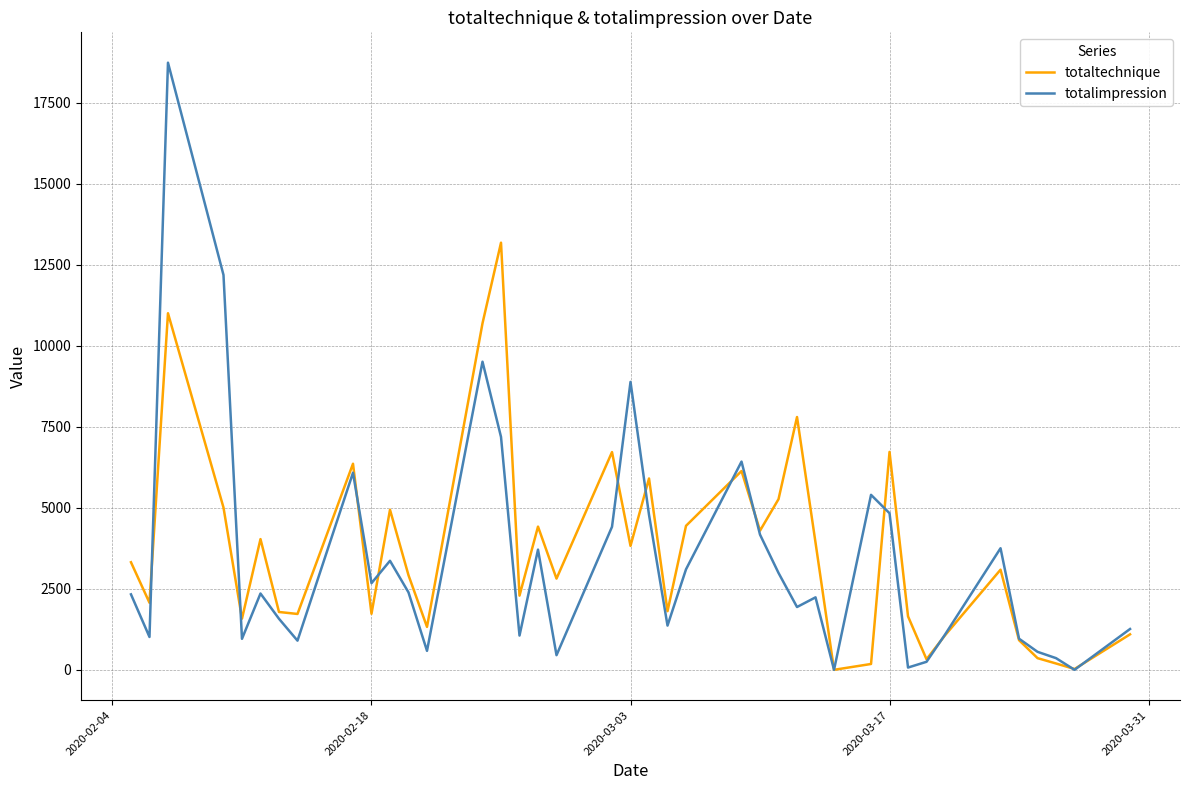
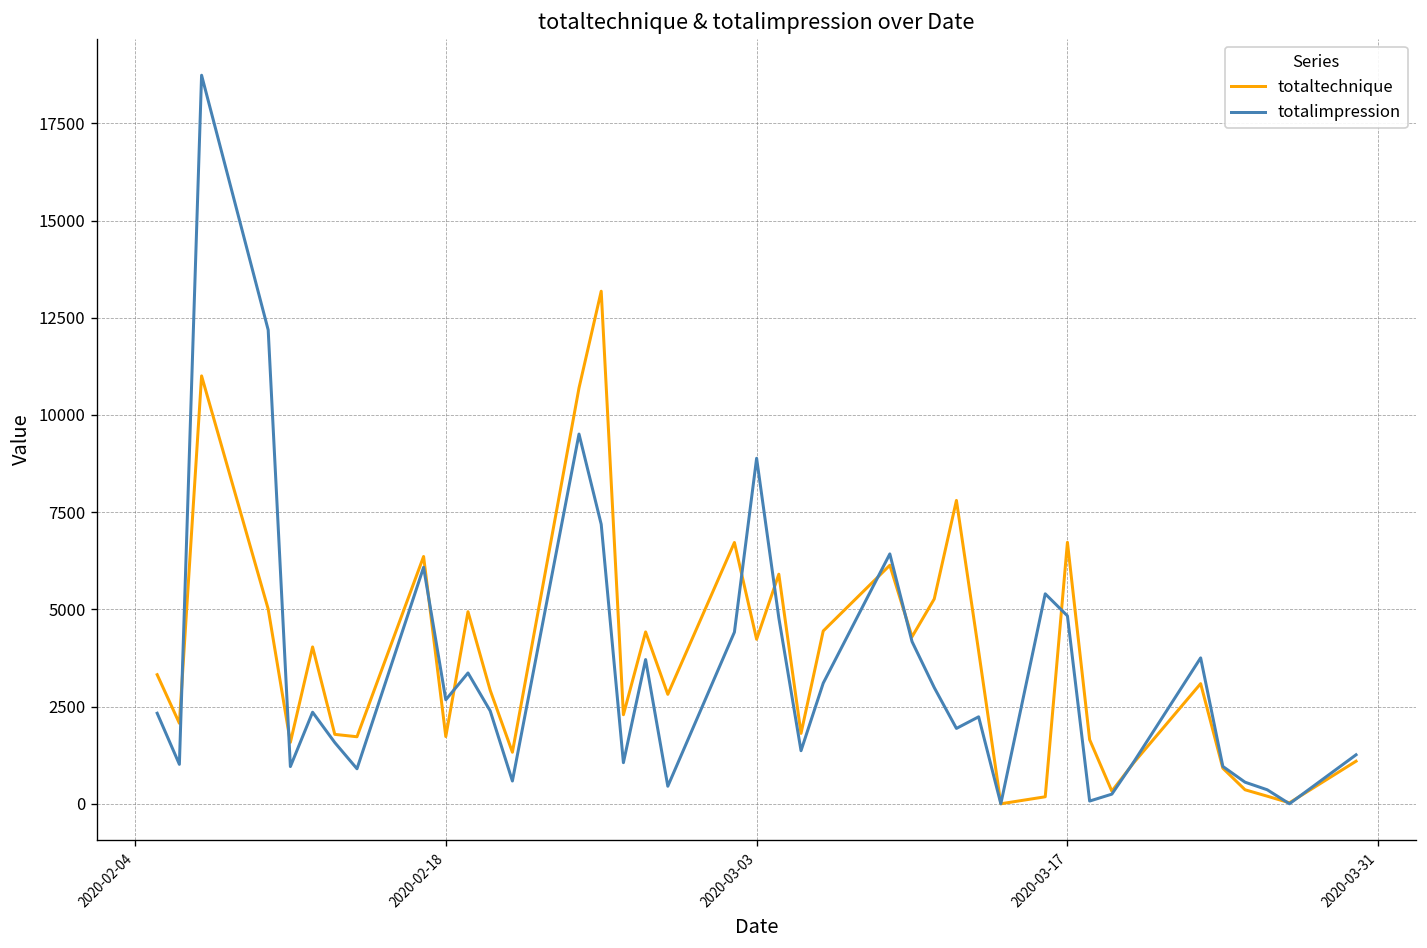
  {
    "totaltechnique": {
      "2020-02-18": 1700,
-     "2020-03-03": 3800,
+     "2020-03-03": 4200,
      "2020-03-17": 6700
    },
    "totalimpression": {
      "2020-02-18": 2700,
      "2020-03-03": 8900,
      "2020-03-17": 4800
    }
  }
